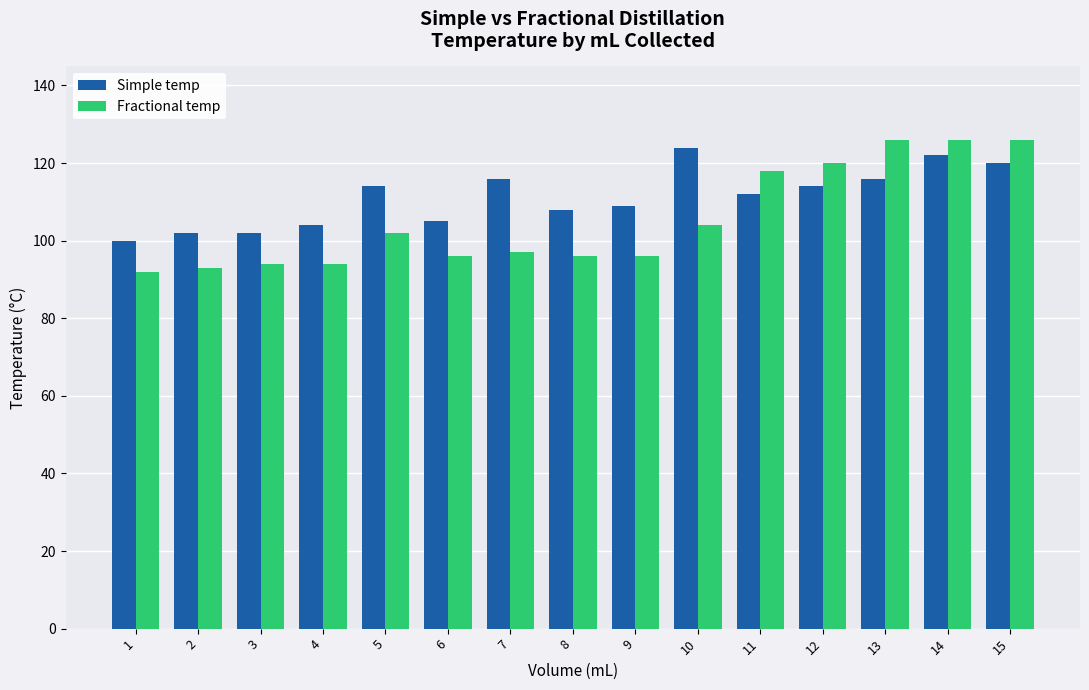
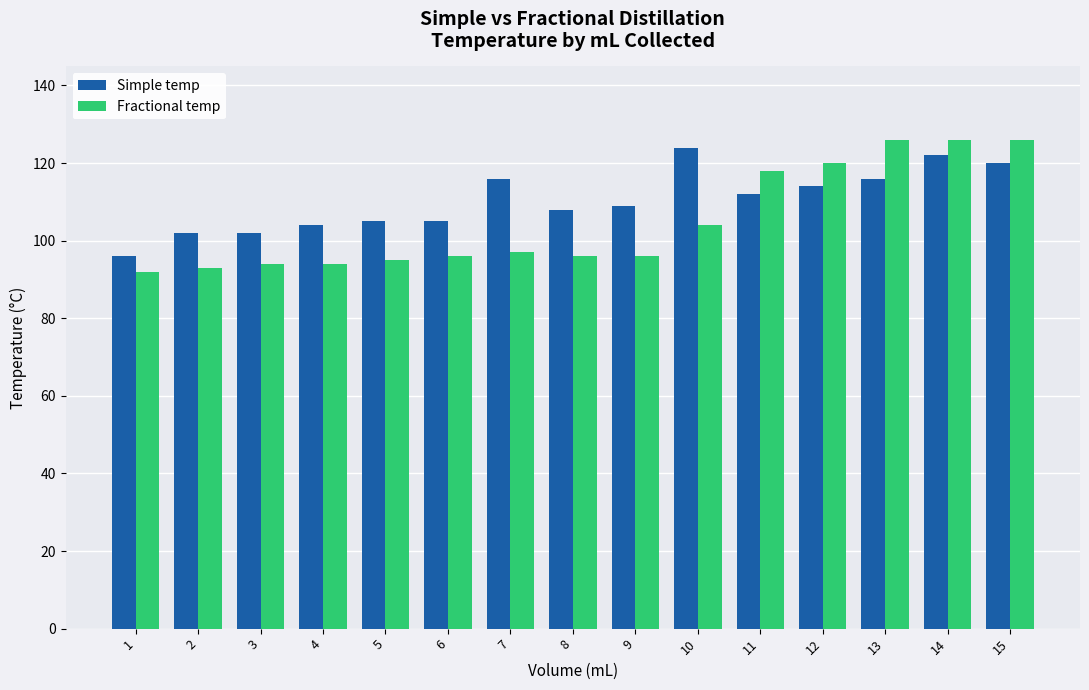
  {
    "Simple temp": {
-     "1": 100,
+     "1": 96,
      "2": 102,
      "3": 102,
      "4": 104,
-     "5": 114,
+     "5": 105,
      "6": 105,
      "7": 116,
      "8": 108,
      "9": 109,
      "10": 124,
      "11": 112,
      "12": 114,
      "13": 116,
      "14": 122,
      "15": 120
    },
    "Fractional temp": {
      "1": 92,
      "2": 93,
      "3": 94,
      "4": 94,
-     "5": 102,
+     "5": 95,
      "6": 96,
      "7": 97,
      "8": 96,
      "9": 96,
      "10": 104,
      "11": 118,
      "12": 120,
      "13": 126,
      "14": 126,
      "15": 126
    }
  }
